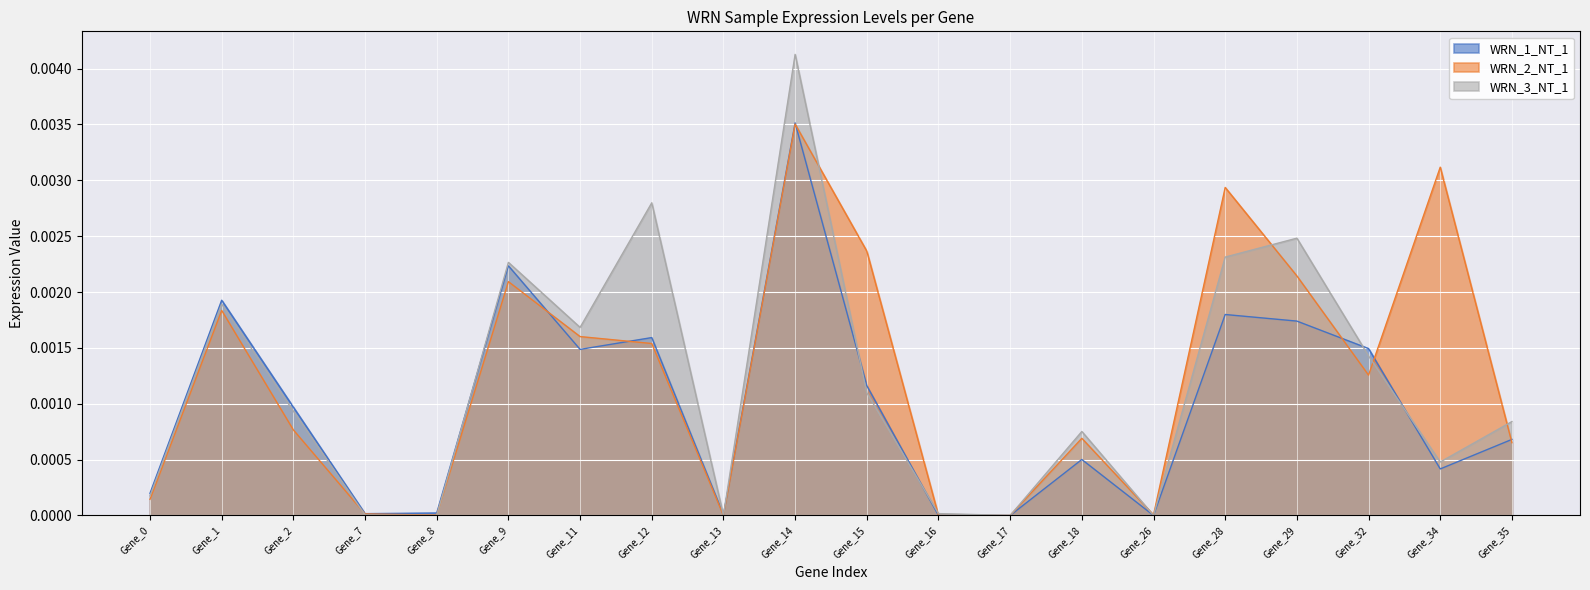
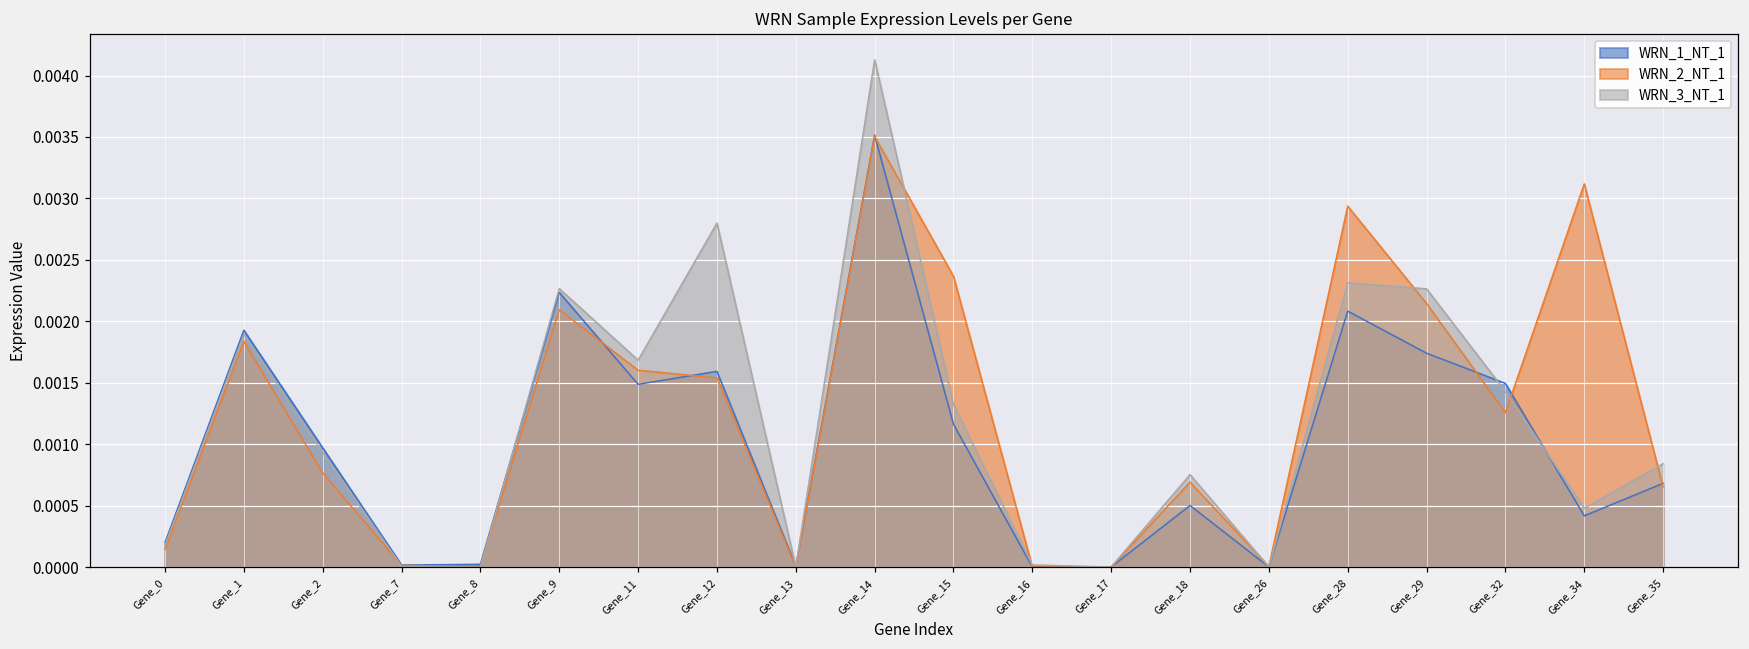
  {
    "WRN_1_NT_1": {
      "Gene_1": 0.00193,
      "Gene_2": 0.00097,
      "Gene_9": 0.00223,
      "Gene_11": 0.00149,
      "Gene_12": 0.00159,
      "Gene_15": 0.00116,
      "Gene_18": 0.00050,
-     "Gene_28": 0.00180,
+     "Gene_28": 0.00208,
      "Gene_29": 0.00174,
      "Gene_32": 0.00149,
      "Gene_34": 0.00042,
      "Gene_35": 0.00068
    },
    "WRN_2_NT_1": {
      "Gene_0": 0.00014,
      "Gene_1": 0.00184,
      "Gene_2": 0.00077,
      "Gene_9": 0.00209,
      "Gene_11": 0.00160,
      "Gene_12": 0.00154,
      "Gene_15": 0.00237,
      "Gene_18": 0.00069,
      "Gene_28": 0.00294,
      "Gene_29": 0.00214,
      "Gene_32": 0.00126,
      "Gene_34": 0.00312,
      "Gene_35": 0.00065
    },
    "WRN_3_NT_1": {
      "Gene_1": 0.00189,
      "Gene_2": 0.00093,
      "Gene_9": 0.00227,
      "Gene_11": 0.00168,
      "Gene_12": 0.00280,
      "Gene_14": 0.00413,
-     "Gene_15": 0.00110,
+     "Gene_15": 0.00132,
      "Gene_18": 0.00075,
      "Gene_28": 0.00231,
-     "Gene_29": 0.00248,
+     "Gene_29": 0.00226,
      "Gene_32": 0.00143,
      "Gene_34": 0.00048,
      "Gene_35": 0.00084
    }
  }
